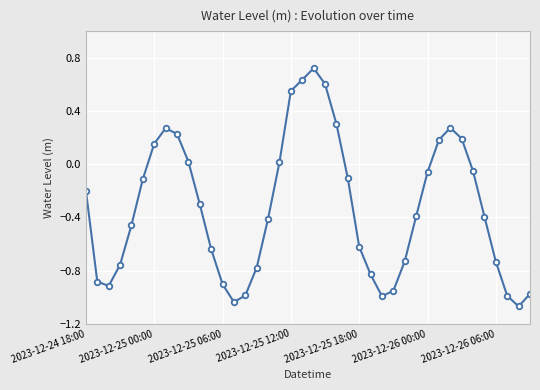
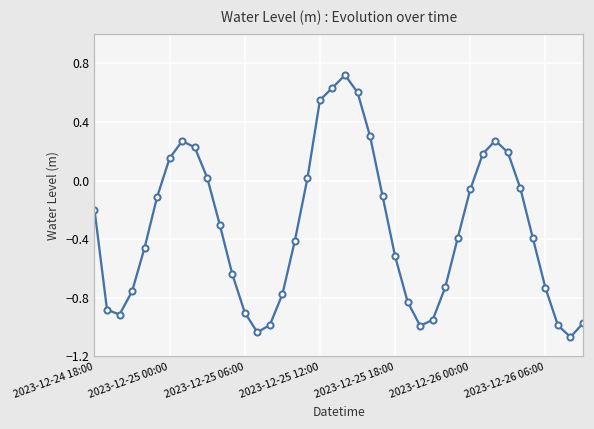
  {
    "2023-12-24 18:00": -0.20,
    "2023-12-25 00:00": 0.15,
    "2023-12-25 06:00": -0.90,
    "2023-12-25 12:00": 0.55,
-   "2023-12-25 18:00": -0.62,
+   "2023-12-25 18:00": -0.52,
    "2023-12-26 00:00": -0.06,
    "2023-12-26 06:00": -0.73
  }
